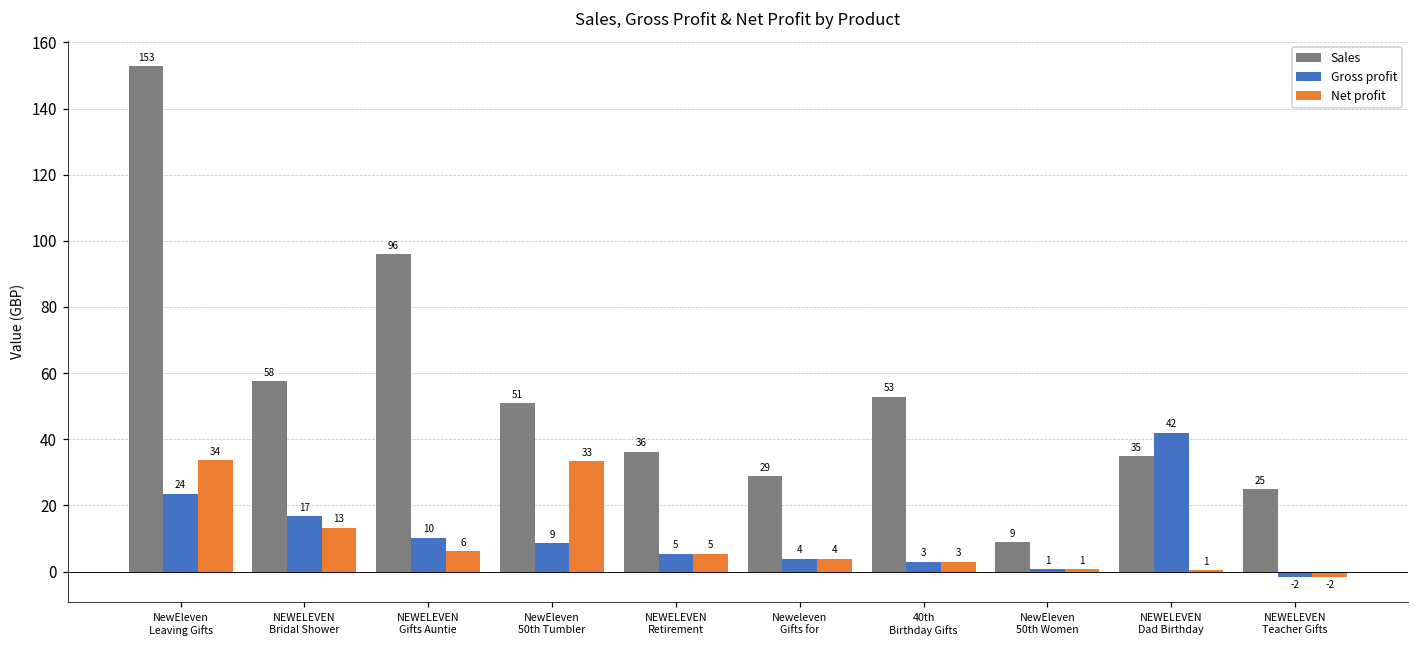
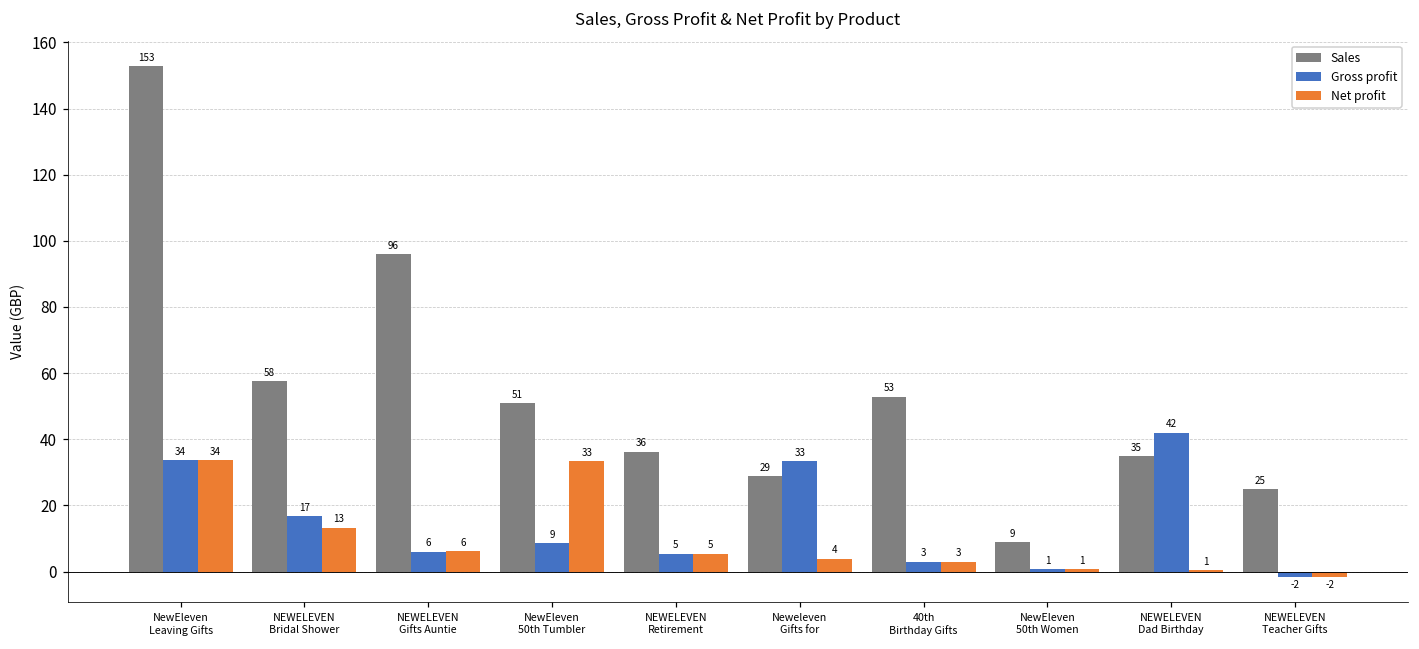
  {
    "Sales": {
      "NewEleven Leaving Gifts": 153,
      "NEWELEVEN Bridal Shower": 58,
      "NEWELEVEN Gifts Auntie": 96,
      "NewEleven 50th Tumbler": 51,
      "NEWELEVEN Retirement": 36,
      "Neweleven Gifts for": 29,
      "40th Birthday Gifts": 53,
      "NewEleven 50th Women": 9,
      "NEWELEVEN Dad Birthday": 35,
      "NEWELEVEN Teacher Gifts": 25
    },
    "Gross profit": {
-     "NewEleven Leaving Gifts": 24,
+     "NewEleven Leaving Gifts": 34,
      "NEWELEVEN Bridal Shower": 17,
-     "NEWELEVEN Gifts Auntie": 10,
+     "NEWELEVEN Gifts Auntie": 6,
      "NewEleven 50th Tumbler": 9,
      "NEWELEVEN Retirement": 5,
-     "Neweleven Gifts for": 4,
+     "Neweleven Gifts for": 33,
      "40th Birthday Gifts": 3,
      "NewEleven 50th Women": 1,
      "NEWELEVEN Dad Birthday": 42,
      "NEWELEVEN Teacher Gifts": -2
    },
    "Net profit": {
      "NewEleven Leaving Gifts": 34,
      "NEWELEVEN Bridal Shower": 13,
      "NEWELEVEN Gifts Auntie": 6,
      "NewEleven 50th Tumbler": 33,
      "NEWELEVEN Retirement": 5,
      "Neweleven Gifts for": 4,
      "40th Birthday Gifts": 3,
      "NewEleven 50th Women": 1,
      "NEWELEVEN Dad Birthday": 1,
      "NEWELEVEN Teacher Gifts": -2
    }
  }
